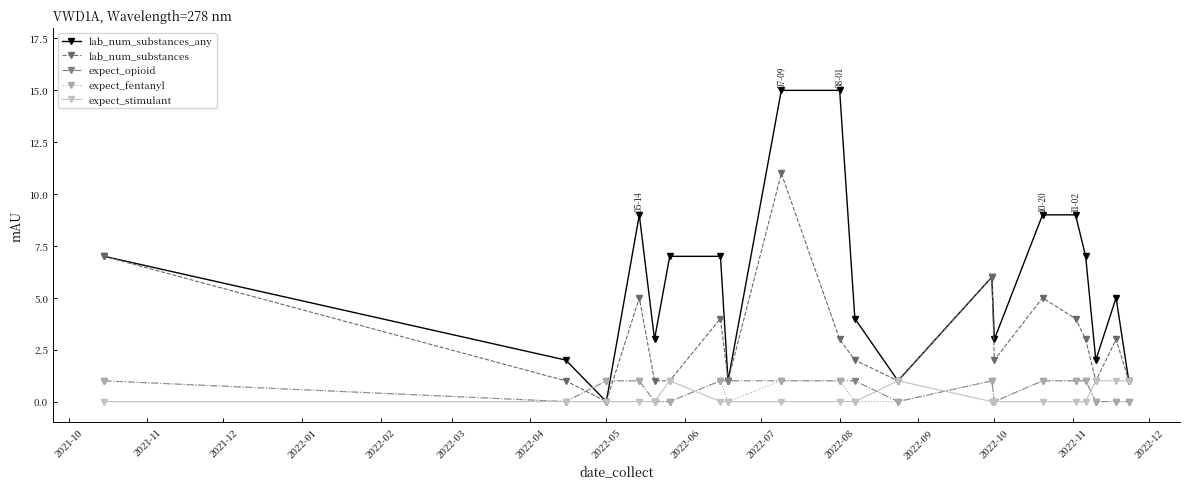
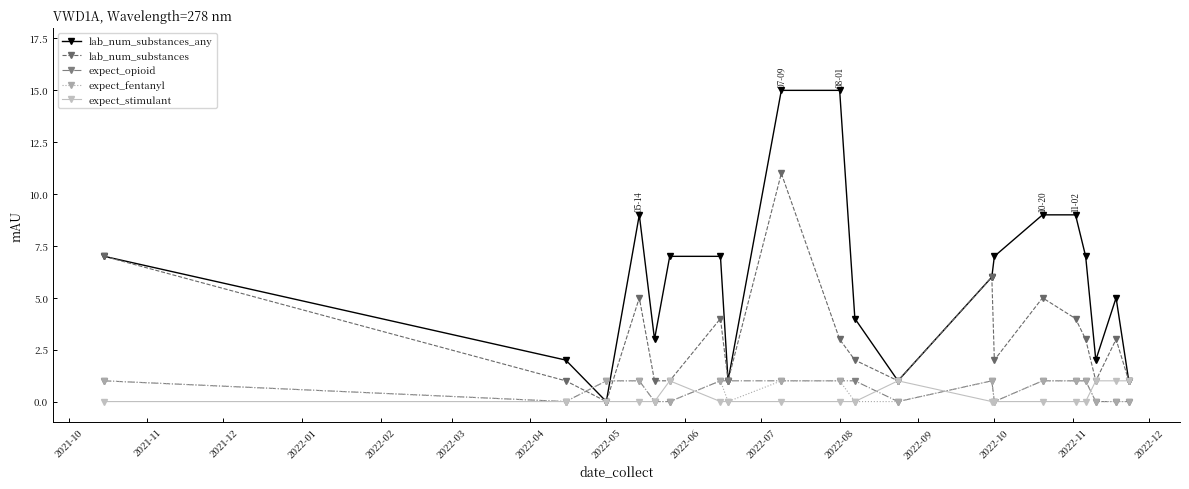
  {
    "lab_num_substances_any": {
-     "2022-10": 3
+     "2022-10": 7
    }
  }
